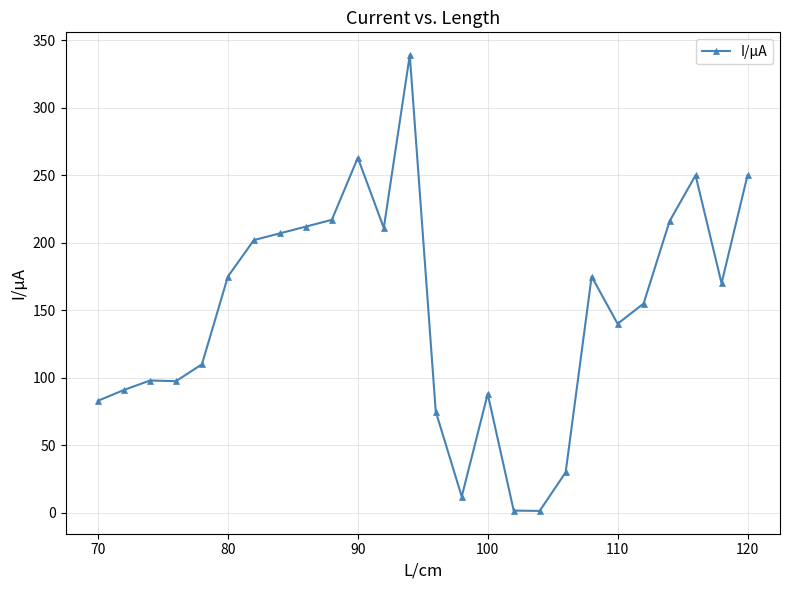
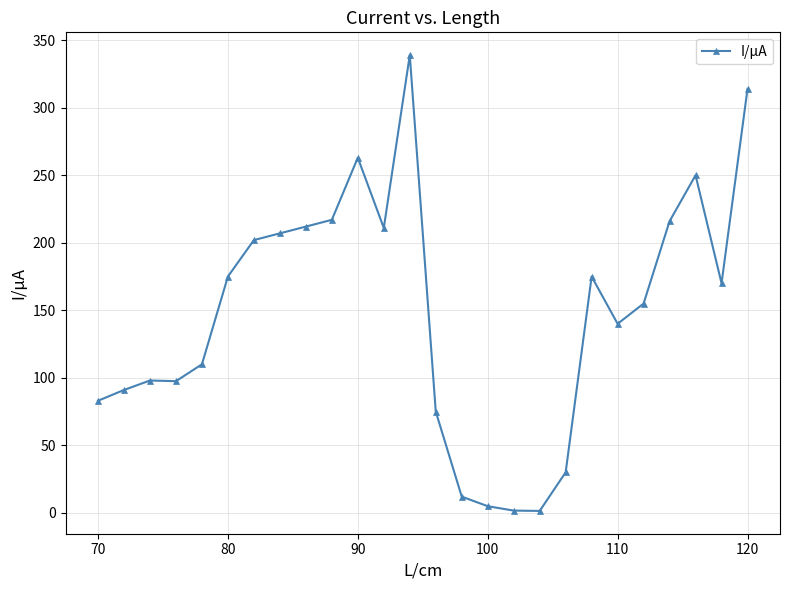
  {
    "70": 83,
    "80": 175,
    "90": 263,
-   "100": 88,
+   "100": 5,
    "110": 140,
-   "120": 250
+   "120": 314
  }
